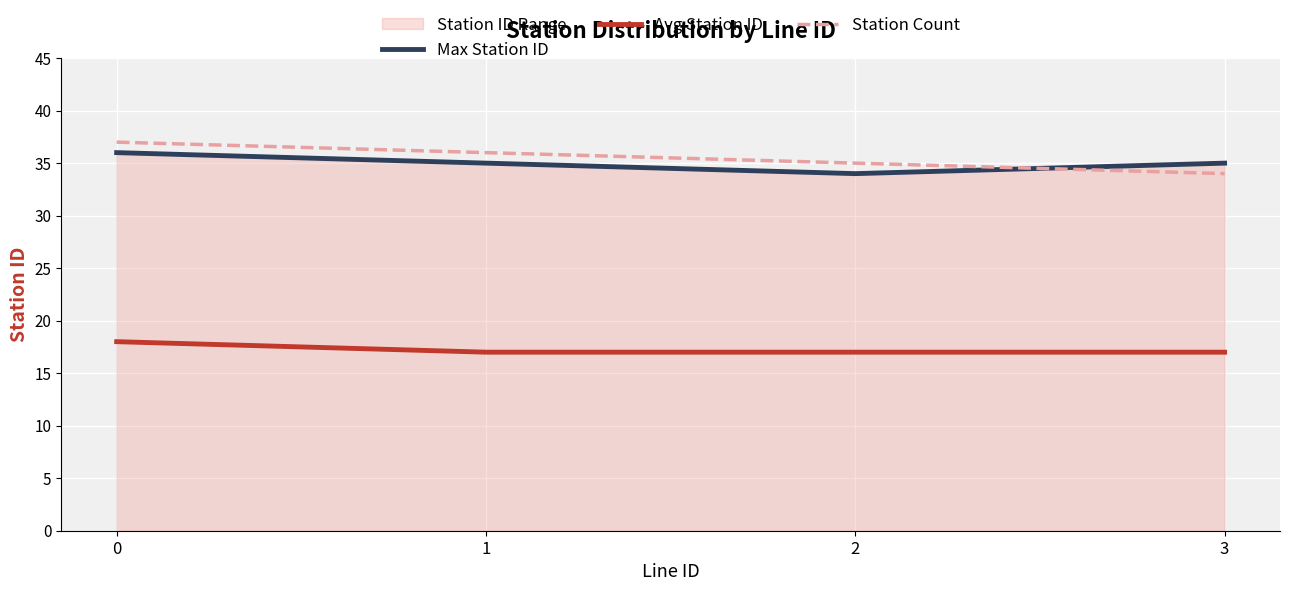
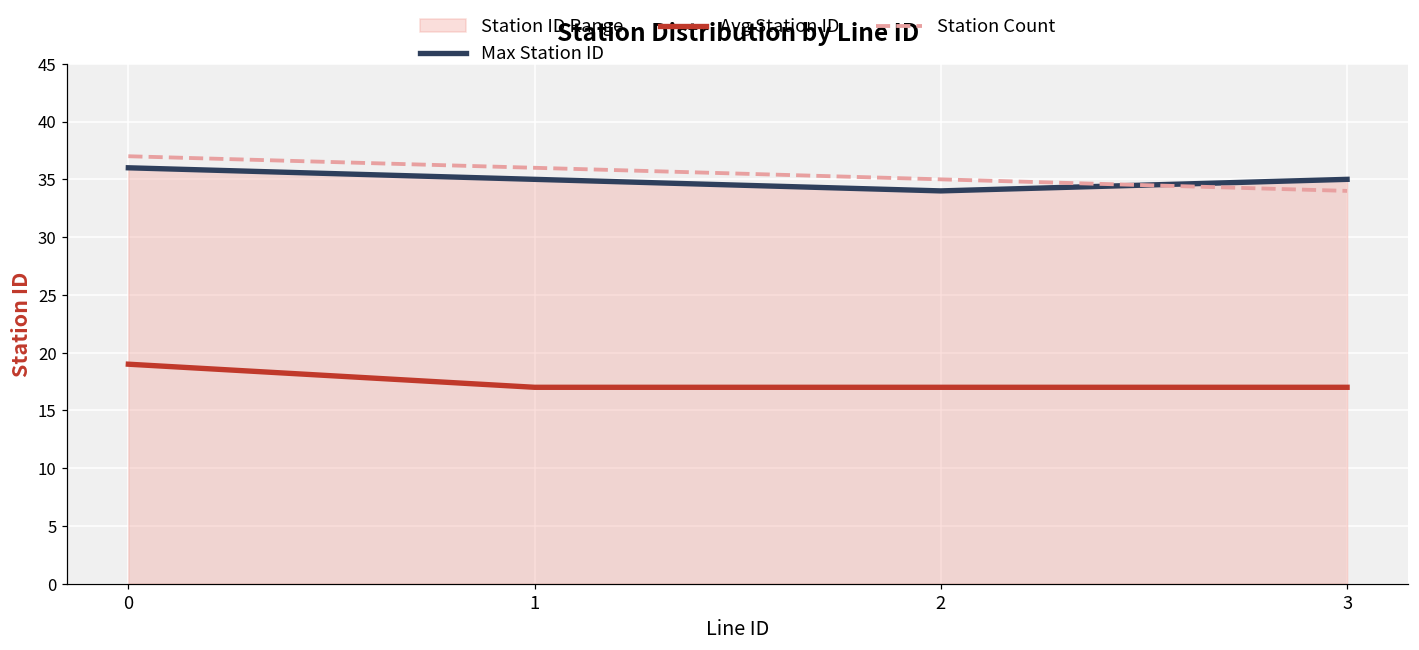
  {
    "Avg Station ID": {
-     "0": 18,
+     "0": 19,
      "1": 17,
      "2": 17,
      "3": 17
    }
  }
